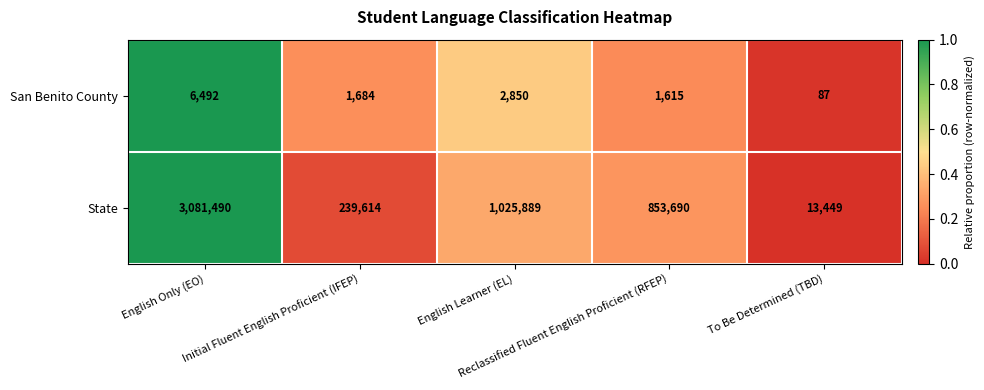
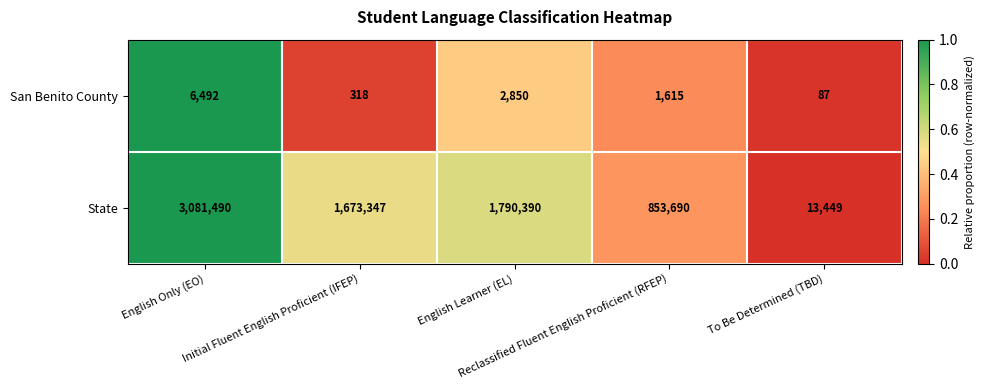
  {
    "San Benito County": {
      "English Only (EO)": "6,492",
-     "Initial Fluent English Proficient (IFEP)": "1,684",
+     "Initial Fluent English Proficient (IFEP)": "318",
      "English Learner (EL)": "2,850",
      "Reclassified Fluent English Proficient (RFEP)": "1,615",
      "To Be Determined (TBD)": "87"
    },
    "State": {
      "English Only (EO)": "3,081,490",
-     "Initial Fluent English Proficient (IFEP)": "239,614",
-     "English Learner (EL)": "1,025,889",
+     "Initial Fluent English Proficient (IFEP)": "1,673,347",
+     "English Learner (EL)": "1,790,390",
      "Reclassified Fluent English Proficient (RFEP)": "853,690",
      "To Be Determined (TBD)": "13,449"
    }
  }
